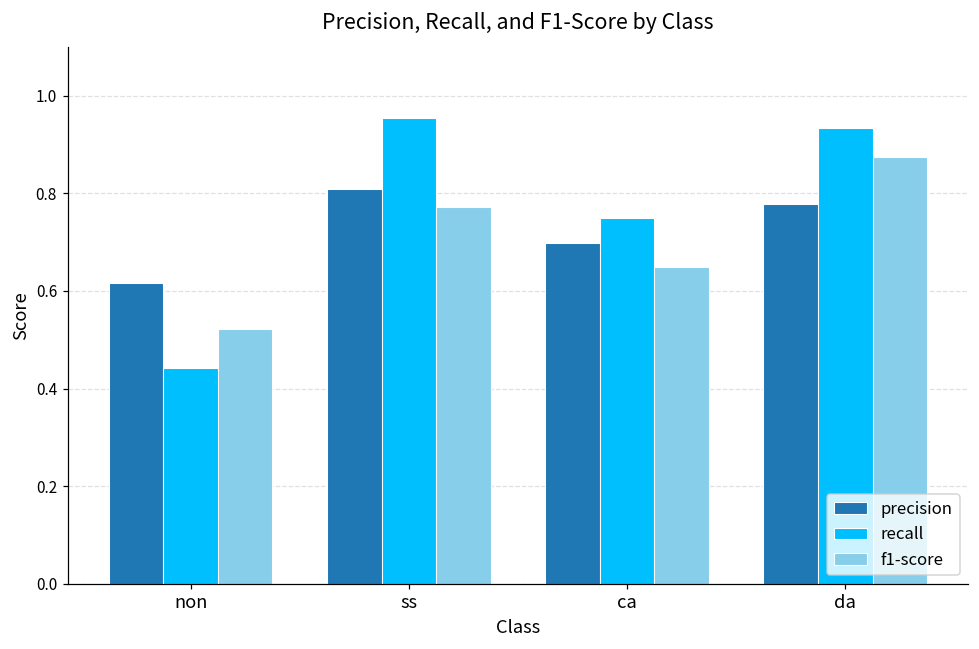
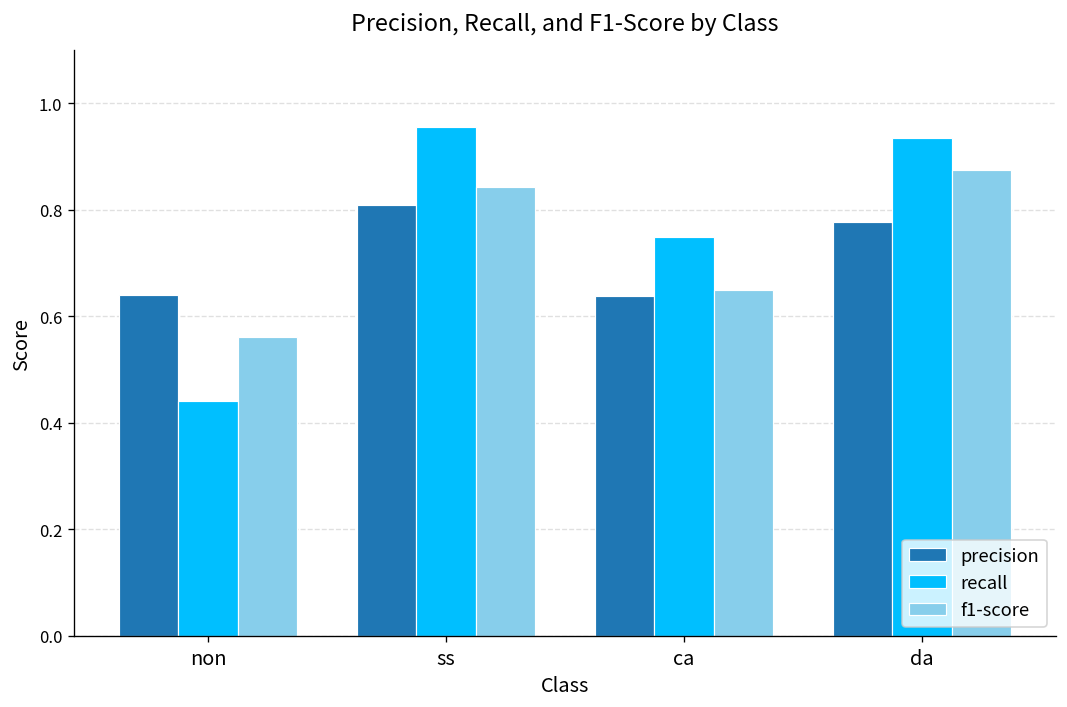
  {
    "precision": {
-     "non": 0.62,
+     "non": 0.64,
      "ss": 0.81,
-     "ca": 0.70,
+     "ca": 0.64,
      "da": 0.78
    },
    "recall": {
      "non": 0.44,
      "ss": 0.96,
      "ca": 0.75,
      "da": 0.93
    },
    "f1-score": {
-     "non": 0.52,
-     "ss": 0.77,
+     "non": 0.56,
+     "ss": 0.84,
      "ca": 0.65,
      "da": 0.88
    }
  }
